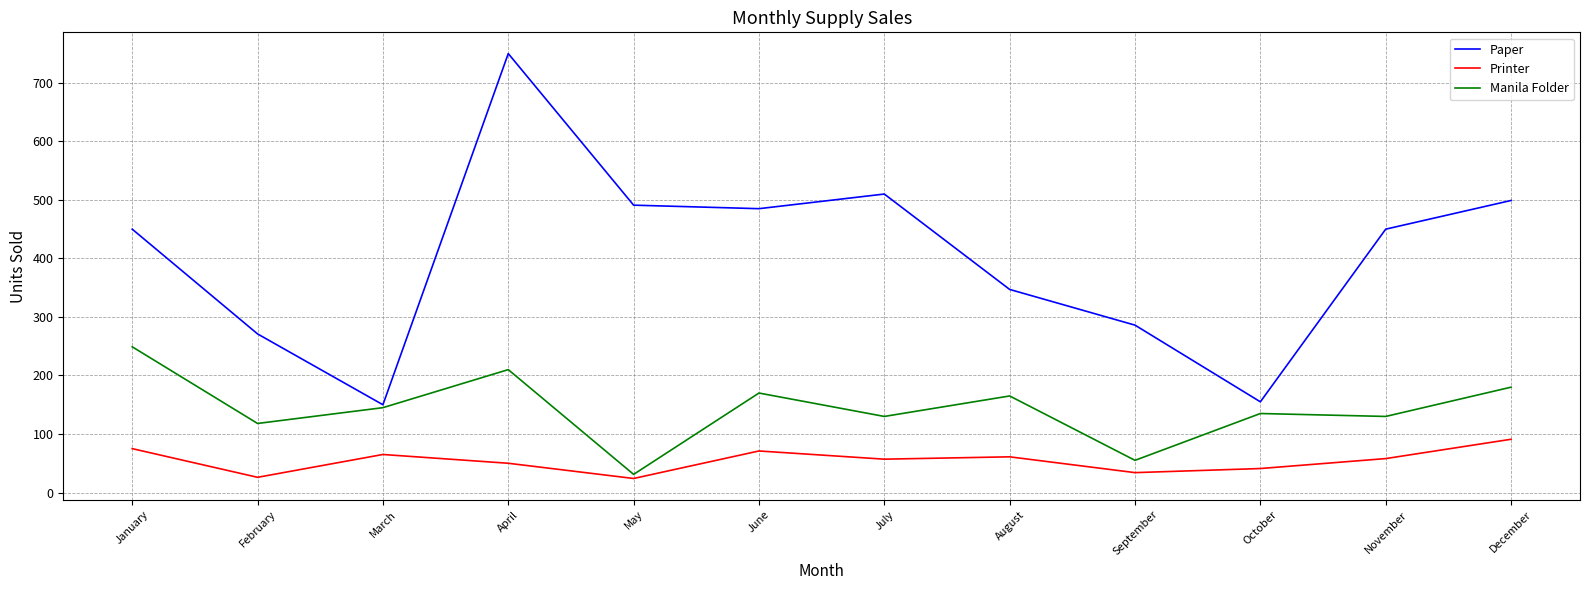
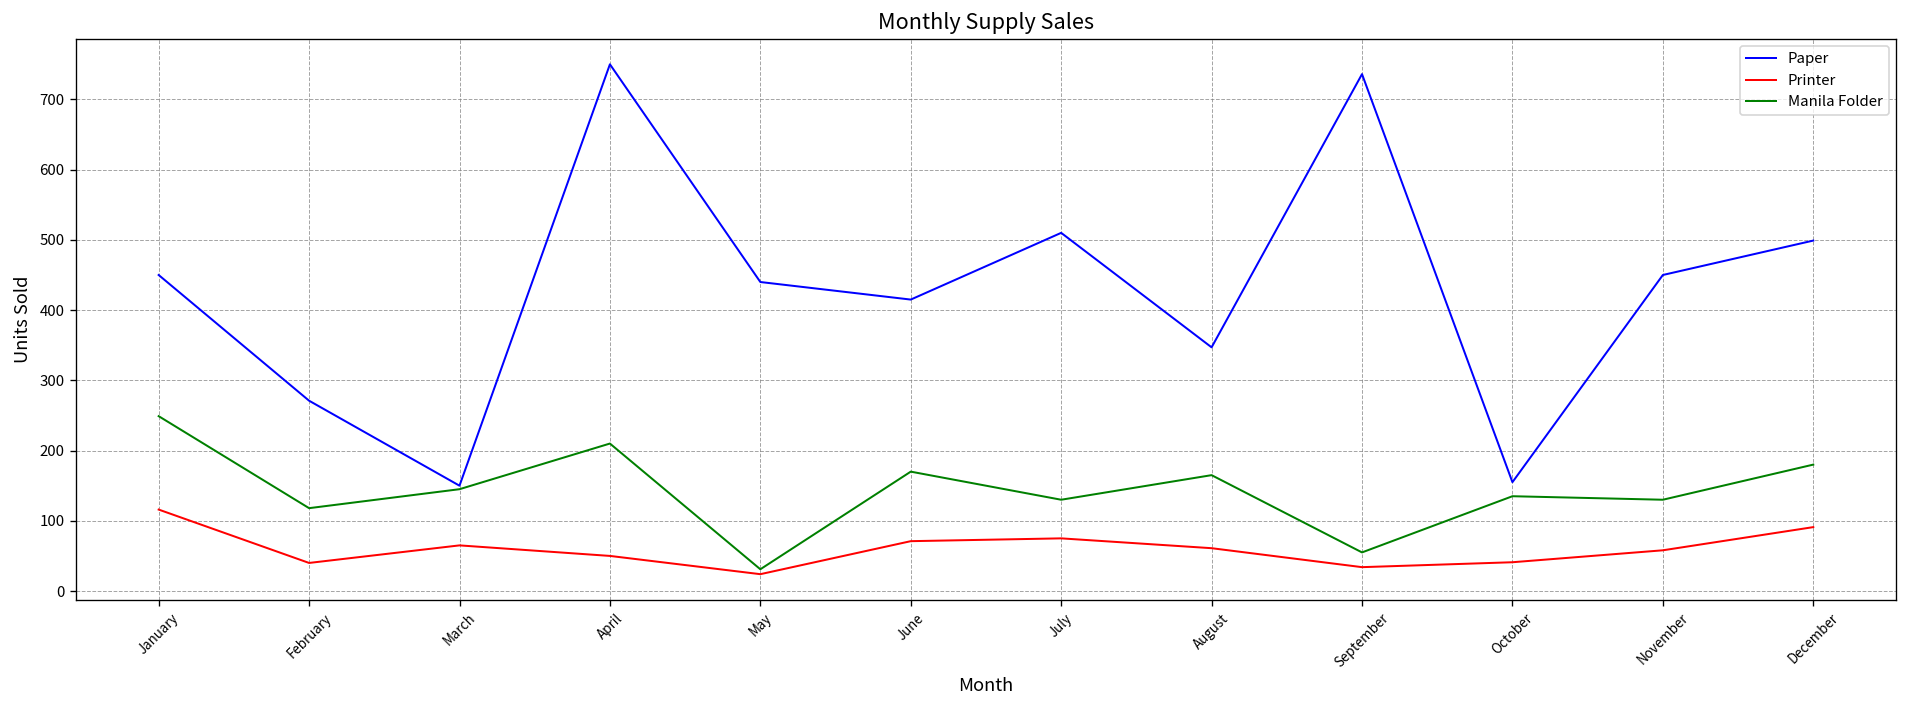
  {
    "Paper": {
      "January": 450,
      "February": 270,
      "March": 150,
      "April": 750,
-     "May": 490,
-     "June": 490,
+     "May": 440,
+     "June": 420,
      "July": 510,
      "August": 350,
-     "September": 290,
+     "September": 740,
      "October": 160,
      "November": 450,
      "December": 500
    },
    "Printer": {
-     "January": 80,
-     "February": 30,
+     "January": 120,
+     "February": 40,
      "March": 70,
      "April": 50,
      "May": 20,
      "June": 70,
-     "July": 60,
+     "July": 80,
      "August": 60,
      "September": 30,
      "October": 40,
      "November": 60,
      "December": 90
    },
    "Manila Folder": {
      "January": 250,
      "February": 120,
      "March": 150,
      "April": 210,
      "May": 30,
      "June": 170,
      "July": 130,
      "August": 170,
      "September": 60,
      "October": 140,
      "November": 130,
      "December": 180
    }
  }
